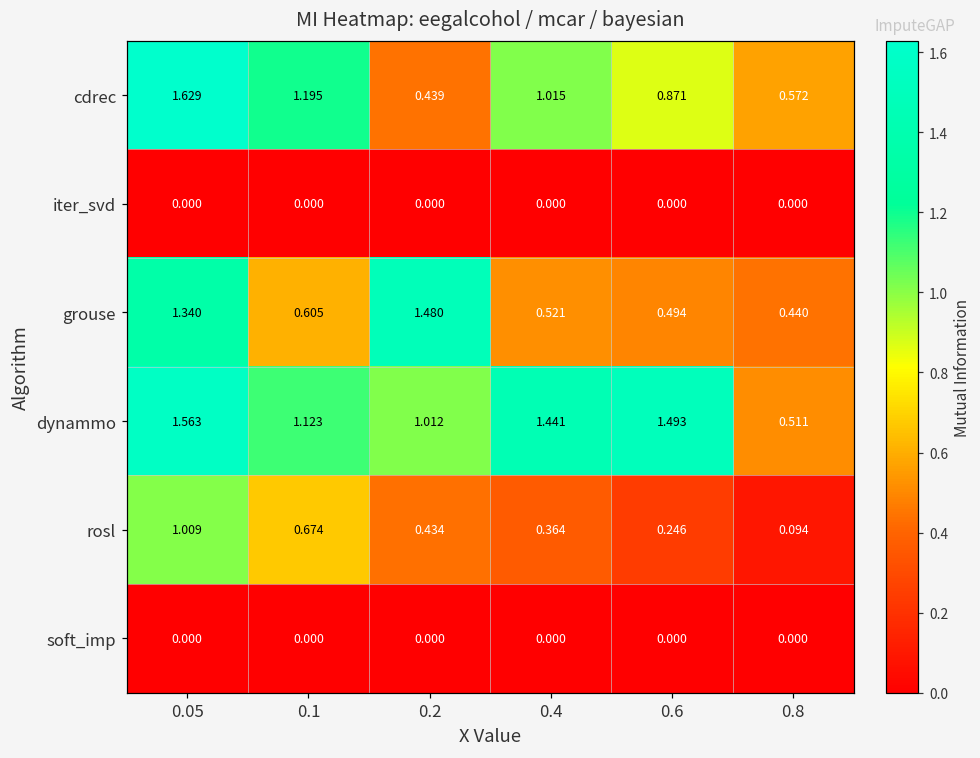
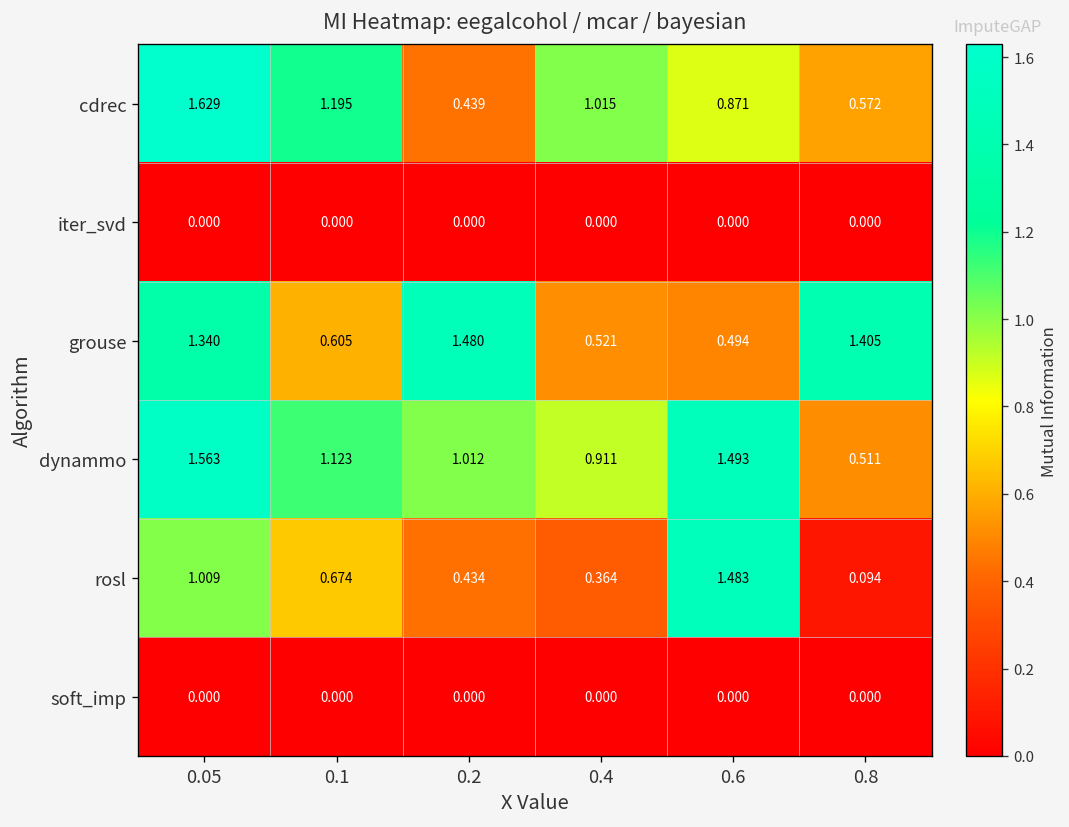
  {
    "cdrec": {
      "0.05": 1.629,
      "0.1": 1.195,
      "0.2": 0.439,
      "0.4": 1.015,
      "0.6": 0.871,
      "0.8": 0.572
    },
    "iter_svd": {
      "0.05": 0.000,
      "0.1": 0.000,
      "0.2": 0.000,
      "0.4": 0.000,
      "0.6": 0.000,
      "0.8": 0.000
    },
    "grouse": {
      "0.05": 1.340,
      "0.1": 0.605,
      "0.2": 1.480,
      "0.4": 0.521,
      "0.6": 0.494,
-     "0.8": 0.440
+     "0.8": 1.405
    },
    "dynammo": {
      "0.05": 1.563,
      "0.1": 1.123,
      "0.2": 1.012,
-     "0.4": 1.441,
+     "0.4": 0.911,
      "0.6": 1.493,
      "0.8": 0.511
    },
    "rosl": {
      "0.05": 1.009,
      "0.1": 0.674,
      "0.2": 0.434,
      "0.4": 0.364,
-     "0.6": 0.246,
+     "0.6": 1.483,
      "0.8": 0.094
    },
    "soft_imp": {
      "0.05": 0.000,
      "0.1": 0.000,
      "0.2": 0.000,
      "0.4": 0.000,
      "0.6": 0.000,
      "0.8": 0.000
    }
  }
